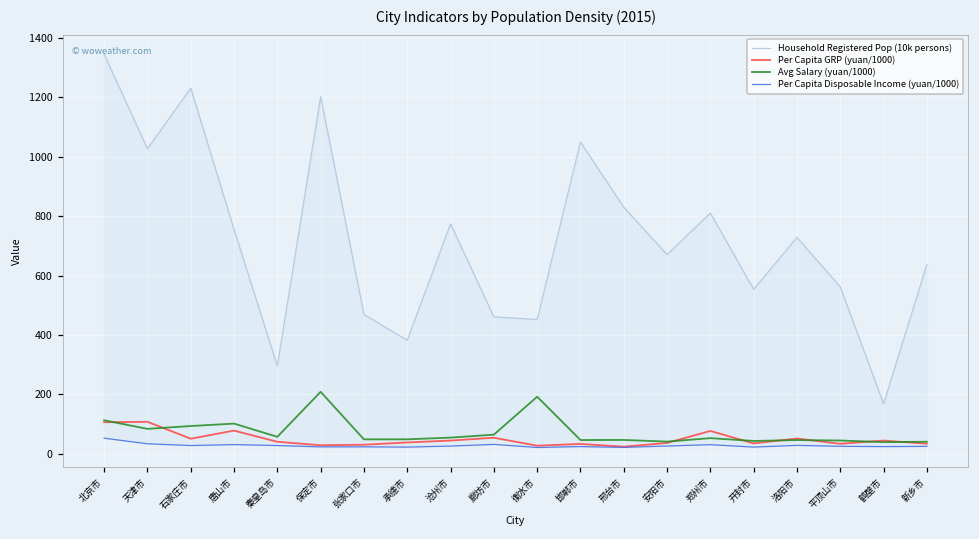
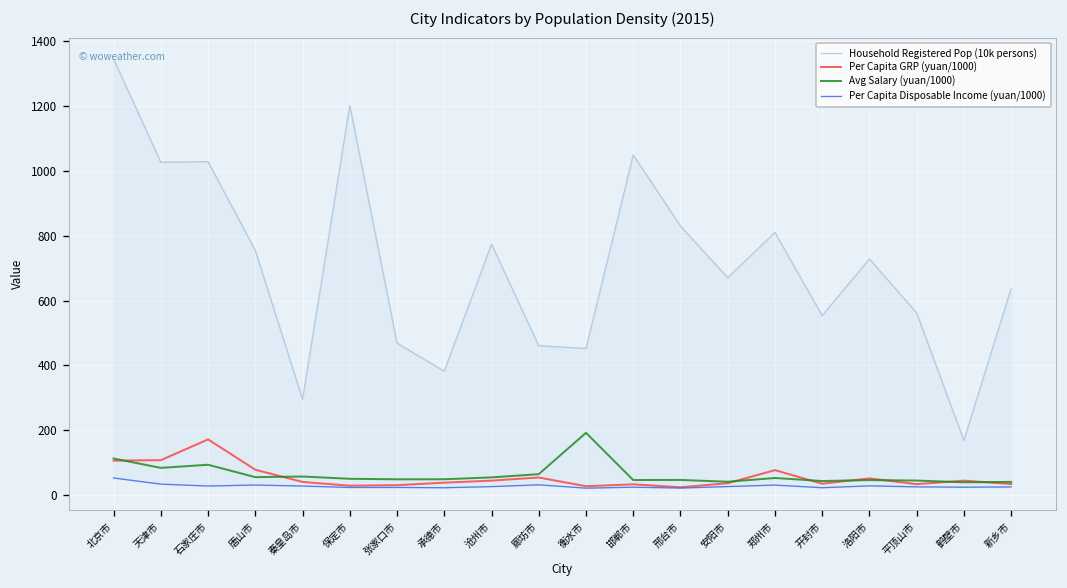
  {
    "Household Registered Pop (10k persons)": {
      "北京市": 1350,
      "天津市": 1030,
-     "石家庄市": 1230,
+     "石家庄市": 1030,
      "唐山市": 750,
      "秦皇岛市": 300,
      "保定市": 1200,
      "张家口市": 470,
      "承德市": 380,
      "沧州市": 770,
      "廊坊市": 460,
      "衡水市": 450,
      "邯郸市": 1050,
      "邢台市": 830,
      "安阳市": 670,
      "郑州市": 810,
      "开封市": 550,
      "洛阳市": 730,
      "平顶山市": 560,
      "鹤壁市": 170,
      "新乡市": 640
    },
    "Per Capita GRP (yuan/1000)": {
      "天津市": 110,
-     "石家庄市": 50,
+     "石家庄市": 170,
      "唐山市": 80,
      "秦皇岛市": 40,
      "承德市": 40,
      "沧州市": 40,
      "廊坊市": 50,
      "郑州市": 80
    },
    "Avg Salary (yuan/1000)": {
      "天津市": 80,
      "石家庄市": 90,
-     "唐山市": 100,
+     "唐山市": 60,
      "秦皇岛市": 60,
-     "保定市": 210,
+     "保定市": 50,
      "张家口市": 50,
      "承德市": 50,
      "沧州市": 50,
      "廊坊市": 60,
      "衡水市": 190,
      "邯郸市": 50,
      "邢台市": 50,
      "郑州市": 50,
      "平顶山市": 50
    },
    "Per Capita Disposable Income (yuan/1000)": {
      "北京市": 50,
      "天津市": 30,
      "石家庄市": 30,
      "唐山市": 30,
      "秦皇岛市": 30,
      "承德市": 20,
      "沧州市": 30,
      "廊坊市": 30,
      "安阳市": 30,
      "郑州市": 30,
      "开封市": 20,
      "洛阳市": 30,
      "鹤壁市": 20
    }
  }
